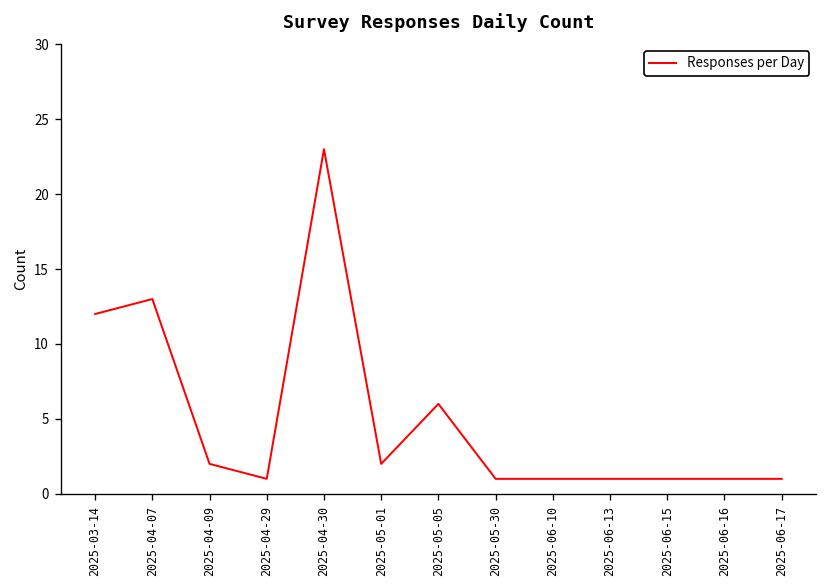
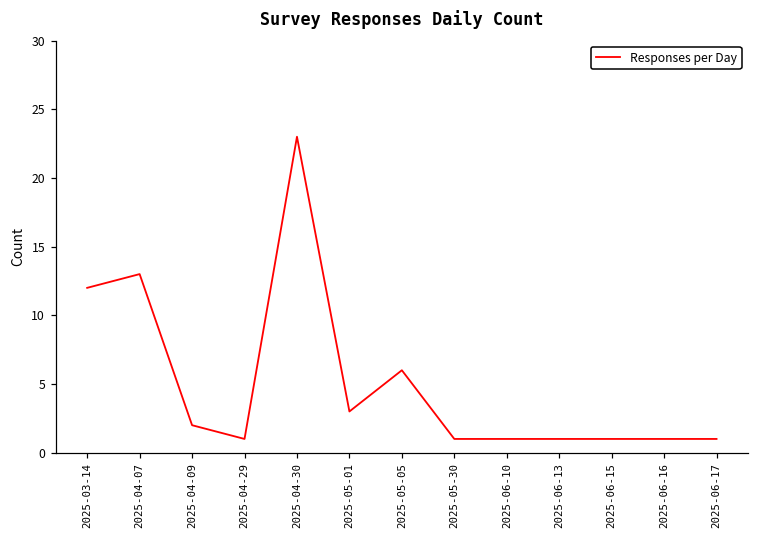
  {
    "2025-03-14": 12,
    "2025-04-07": 13,
    "2025-04-09": 2,
    "2025-04-29": 1,
    "2025-04-30": 23,
-   "2025-05-01": 2,
+   "2025-05-01": 3,
    "2025-05-05": 6,
    "2025-05-30": 1,
    "2025-06-10": 1,
    "2025-06-13": 1,
    "2025-06-15": 1,
    "2025-06-16": 1,
    "2025-06-17": 1
  }
